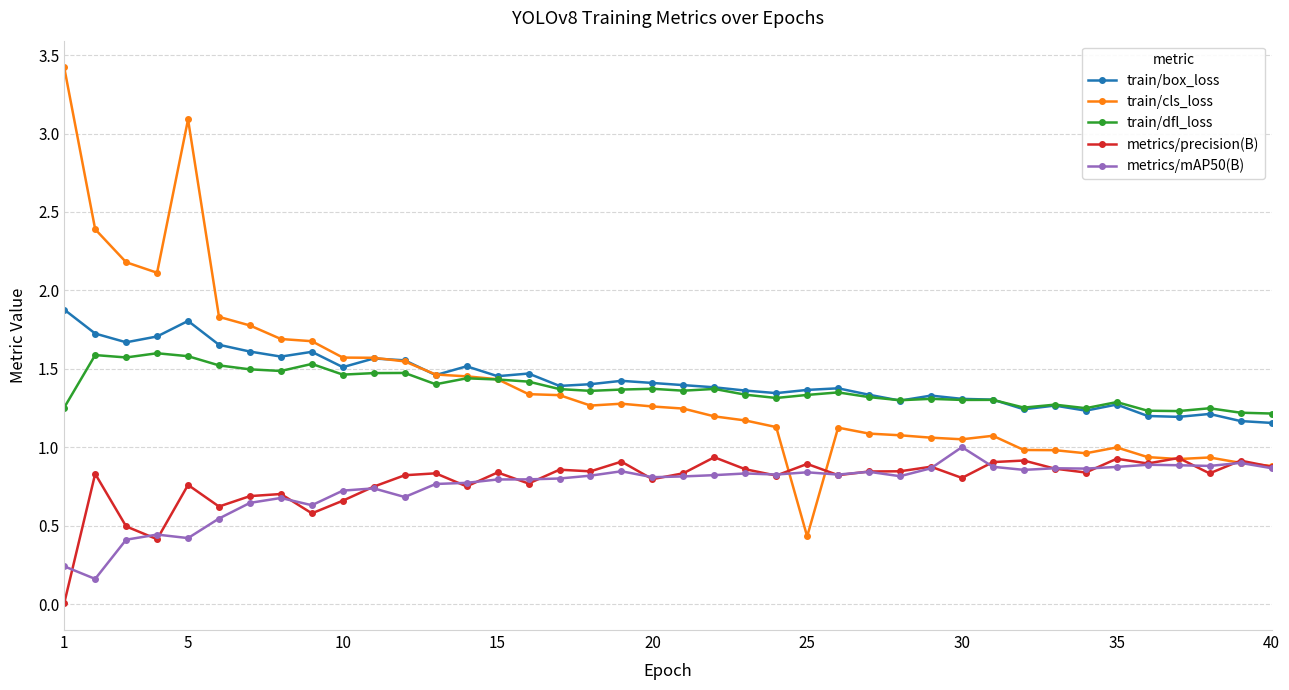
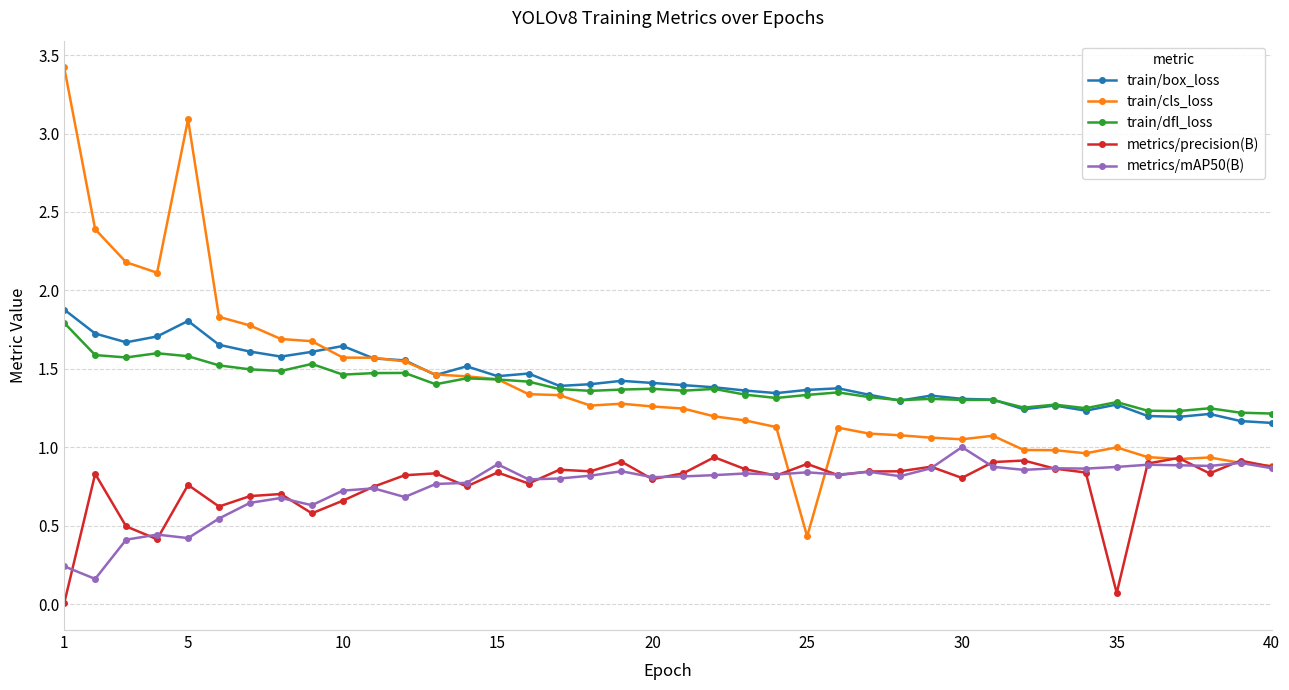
  {
    "train/box_loss": {
      "1": 1.88,
      "5": 1.81,
-     "10": 1.51,
+     "10": 1.65,
      "15": 1.45,
      "20": 1.41,
      "25": 1.37,
      "40": 1.16
    },
    "train/cls_loss": {
      "1": 3.42,
      "5": 3.09,
      "10": 1.57,
      "20": 1.26,
      "25": 0.43,
      "30": 1.05,
      "35": 1.00
    },
    "train/dfl_loss": {
-     "1": 1.25,
+     "1": 1.79,
      "5": 1.58,
      "10": 1.46,
      "20": 1.37,
      "25": 1.33,
      "40": 1.22
    },
    "metrics/precision(B)": {
      "1": 0.01,
      "5": 0.76,
      "10": 0.66,
      "15": 0.84,
      "25": 0.89,
      "30": 0.80,
-     "35": 0.93
+     "35": 0.07
    },
    "metrics/mAP50(B)": {
      "1": 0.24,
      "5": 0.42,
      "10": 0.72,
-     "15": 0.79,
+     "15": 0.89,
      "25": 0.84,
      "30": 1.00,
      "35": 0.87
    }
  }
